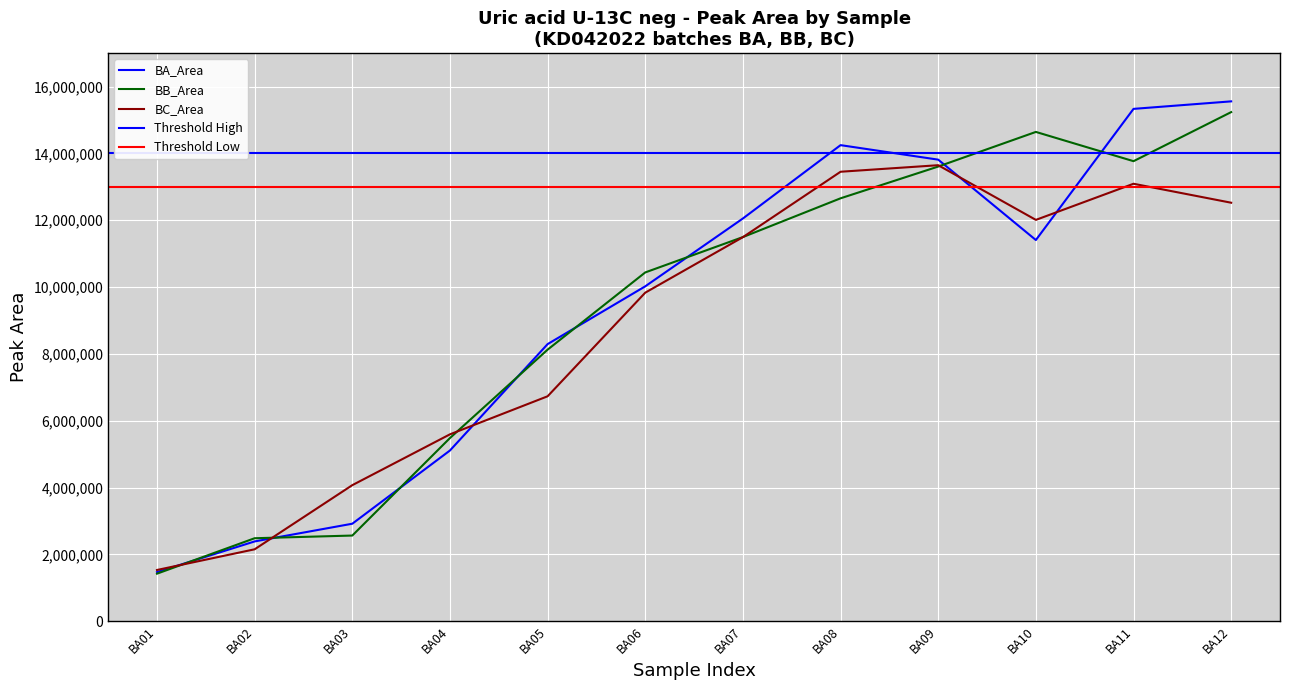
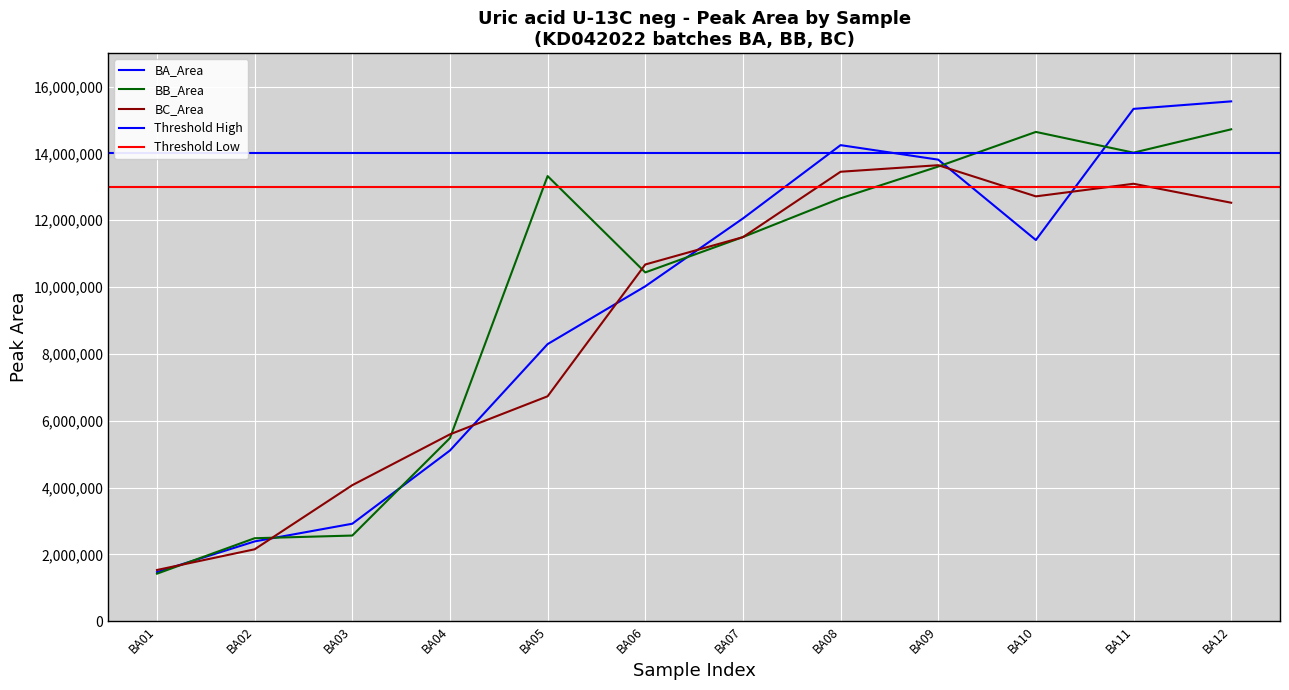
  {
    "BA_Area": {
      "BA02": "2,400,000",
      "BA03": "2,900,000",
      "BA04": "5,100,000",
      "BA05": "8,300,000",
      "BA06": "10,000,000",
      "BA07": "12,100,000",
      "BA08": "14,200,000",
      "BA09": "13,800,000",
      "BA10": "11,400,000",
      "BA11": "15,300,000",
      "BA12": "15,600,000"
    },
    "BB_Area": {
      "BA02": "2,500,000",
      "BA03": "2,600,000",
      "BA04": "5,500,000",
-     "BA05": "8,100,000",
+     "BA05": "13,300,000",
      "BA06": "10,400,000",
      "BA08": "12,700,000",
      "BA10": "14,600,000",
-     "BA11": "13,800,000",
-     "BA12": "15,200,000"
+     "BA11": "14,000,000",
+     "BA12": "14,700,000"
    },
    "BC_Area": {
      "BA02": "2,200,000",
      "BA03": "4,100,000",
      "BA04": "5,600,000",
      "BA05": "6,700,000",
-     "BA06": "9,800,000",
+     "BA06": "10,700,000",
      "BA08": "13,500,000",
-     "BA10": "12,000,000",
+     "BA10": "12,700,000",
      "BA11": "13,100,000",
      "BA12": "12,500,000"
    }
  }
